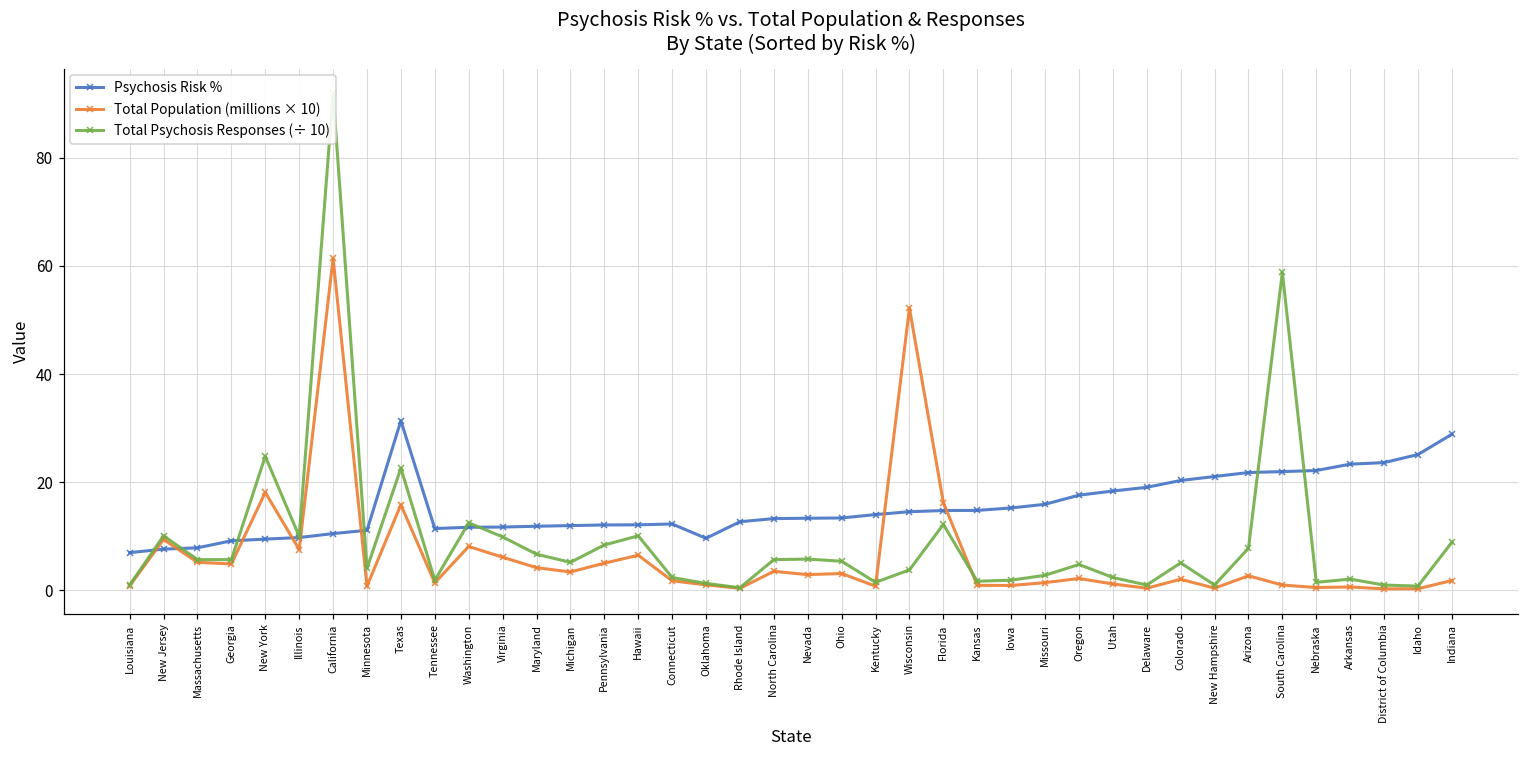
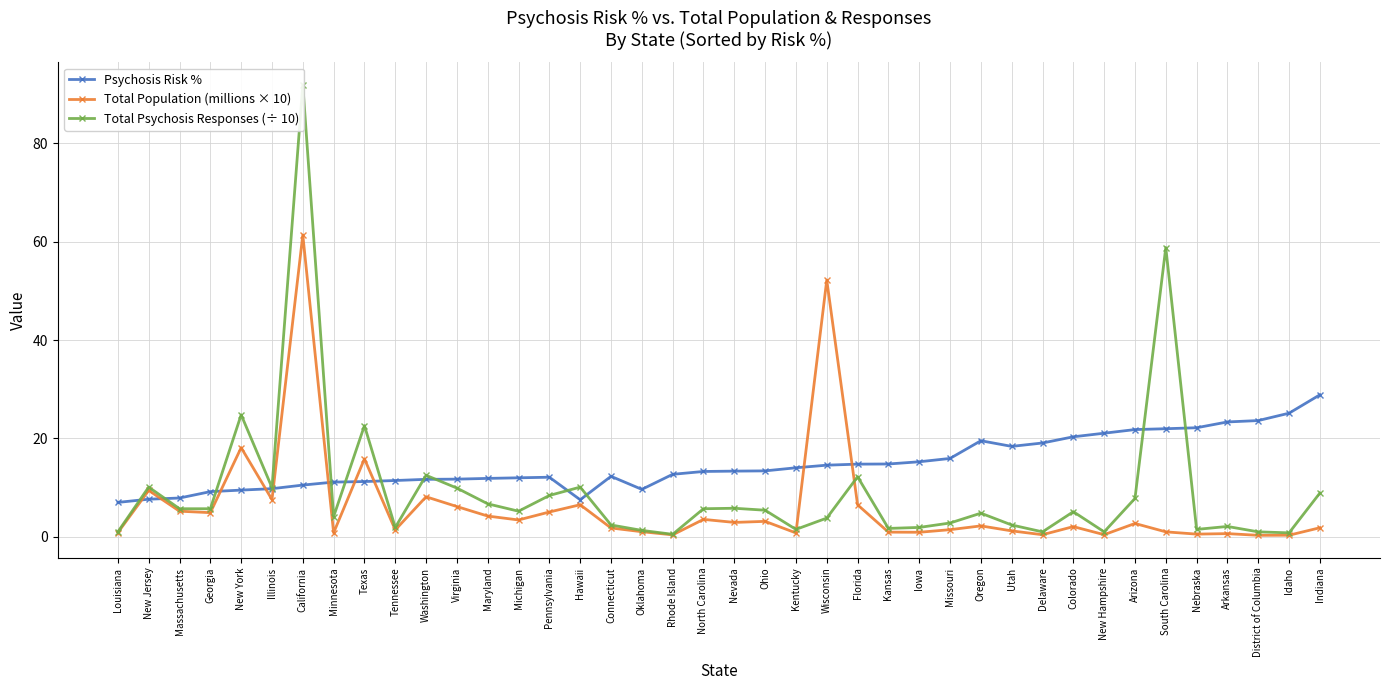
  {
    "Psychosis Risk %": {
      "Louisiana": 7,
      "New Jersey": 8,
      "Massachusetts": 8,
      "Georgia": 9,
      "New York": 9,
      "California": 11,
      "Minnesota": 11,
-     "Texas": 31,
+     "Texas": 11,
      "Tennessee": 11,
      "Washington": 12,
      "Virginia": 12,
      "Maryland": 12,
      "Michigan": 12,
      "Pennsylvania": 12,
-     "Hawaii": 12,
+     "Hawaii": 8,
      "Connecticut": 12,
      "Oklahoma": 10,
      "Rhode Island": 13,
      "North Carolina": 13,
      "Nevada": 13,
      "Ohio": 13,
      "Kentucky": 14,
      "Wisconsin": 15,
      "Florida": 15,
      "Kansas": 15,
      "Iowa": 15,
      "Missouri": 16,
-     "Oregon": 18,
+     "Oregon": 20,
      "Utah": 18,
      "Delaware": 19,
      "Colorado": 20,
      "New Hampshire": 21,
      "Arizona": 22,
      "South Carolina": 22,
      "Nebraska": 22,
      "Arkansas": 23,
      "District of Columbia": 24,
      "Idaho": 25,
      "Indiana": 29
    },
    "Total Population (millions × 10)": {
      "New Jersey": 9,
      "Georgia": 5,
      "New York": 18,
      "Illinois": 8,
      "California": 61,
      "Minnesota": 1,
      "Texas": 16,
      "Washington": 8,
      "Virginia": 6,
      "Maryland": 4,
      "Michigan": 3,
      "Pennsylvania": 5,
      "Hawaii": 7,
      "Connecticut": 2,
      "North Carolina": 4,
      "Nevada": 3,
      "Ohio": 3,
      "Kentucky": 1,
      "Wisconsin": 52,
-     "Florida": 16,
+     "Florida": 7,
      "Kansas": 1,
      "Iowa": 1,
      "Missouri": 1,
      "Oregon": 2,
      "Utah": 1,
      "Delaware": 0,
      "Colorado": 2,
      "New Hampshire": 0,
      "Arizona": 3,
      "South Carolina": 1,
      "Nebraska": 1,
      "Arkansas": 1,
      "District of Columbia": 0,
      "Indiana": 2
    },
    "Total Psychosis Responses (÷ 10)": {
      "New Jersey": 10,
      "Georgia": 6,
      "New York": 25,
      "Minnesota": 4,
      "Texas": 23,
      "Washington": 13,
      "Virginia": 10,
      "Maryland": 7,
      "Michigan": 5,
      "Pennsylvania": 8,
      "Hawaii": 10,
      "Connecticut": 2,
      "North Carolina": 6,
      "Nevada": 6,
      "Ohio": 5,
      "Kentucky": 2,
      "Wisconsin": 4,
      "Florida": 12,
      "Kansas": 2,
      "Iowa": 2,
      "Missouri": 3,
      "Oregon": 5,
      "Utah": 2,
      "Delaware": 1,
      "Colorado": 5,
      "New Hampshire": 1,
      "Arizona": 8,
      "South Carolina": 59,
      "Nebraska": 2,
      "Arkansas": 2,
      "District of Columbia": 1,
      "Indiana": 9
    }
  }
